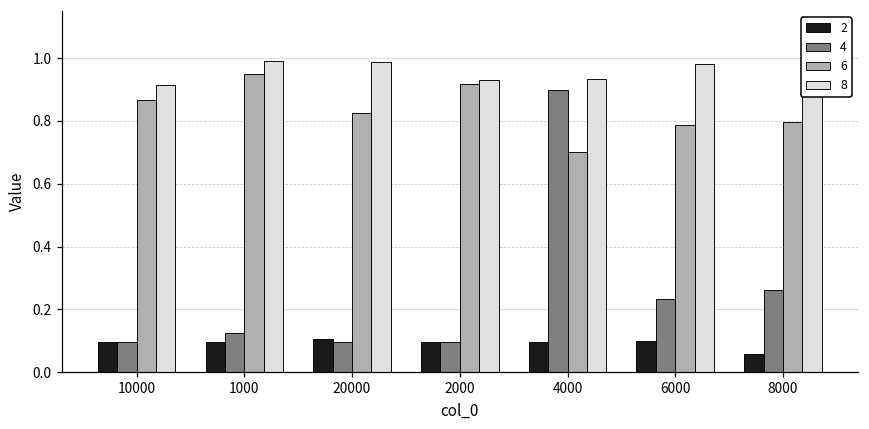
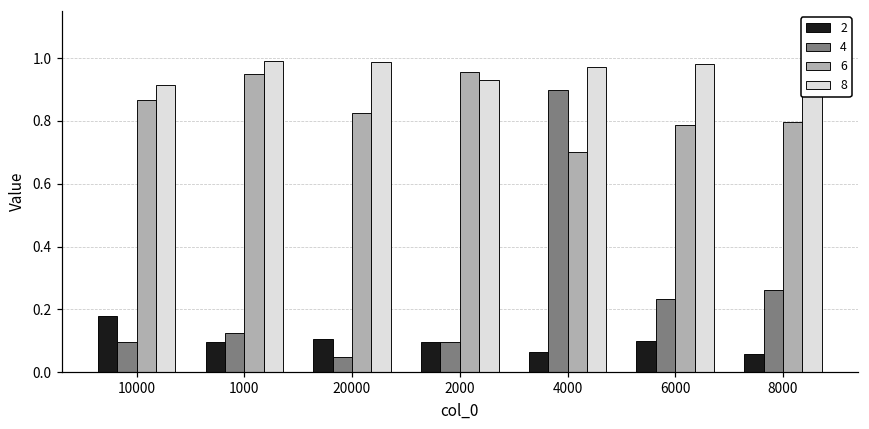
  {
    "2": {
-     "10000": 0.10,
+     "10000": 0.18,
      "1000": 0.10,
      "20000": 0.11,
      "2000": 0.10,
-     "4000": 0.10,
+     "4000": 0.06,
      "6000": 0.10,
      "8000": 0.06
    },
    "4": {
      "10000": 0.10,
      "1000": 0.13,
-     "20000": 0.10,
+     "20000": 0.05,
      "2000": 0.10,
      "4000": 0.90,
      "6000": 0.23,
      "8000": 0.26
    },
    "6": {
      "10000": 0.87,
      "1000": 0.95,
      "20000": 0.83,
-     "2000": 0.92,
+     "2000": 0.95,
      "4000": 0.70,
      "6000": 0.79,
      "8000": 0.80
    },
    "8": {
      "10000": 0.92,
      "1000": 0.99,
      "20000": 0.99,
      "2000": 0.93,
-     "4000": 0.93,
+     "4000": 0.97,
      "6000": 0.98
    }
  }
